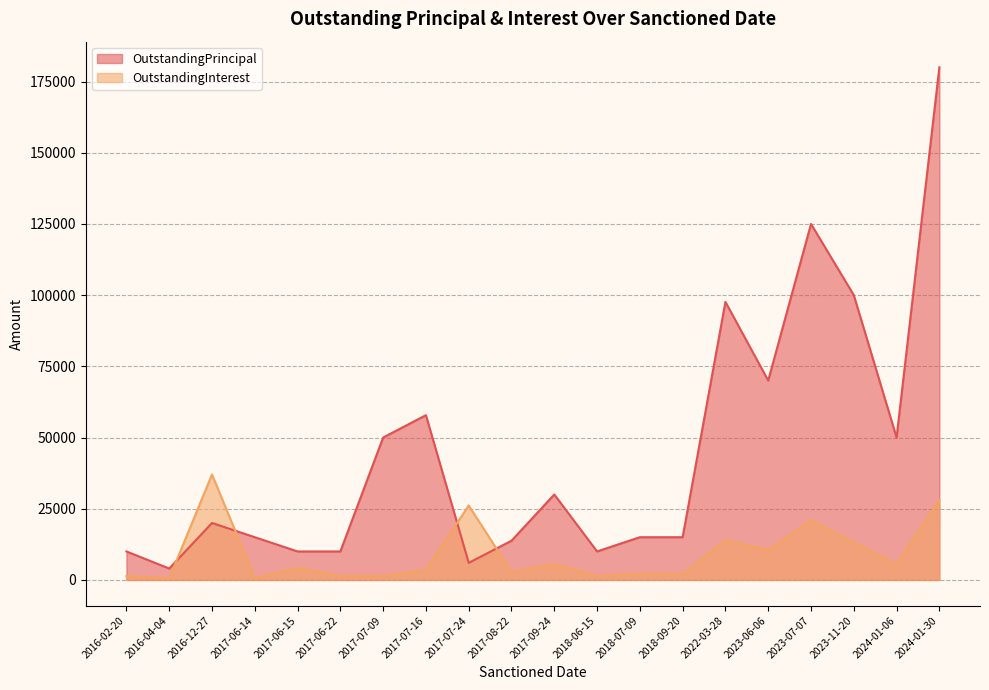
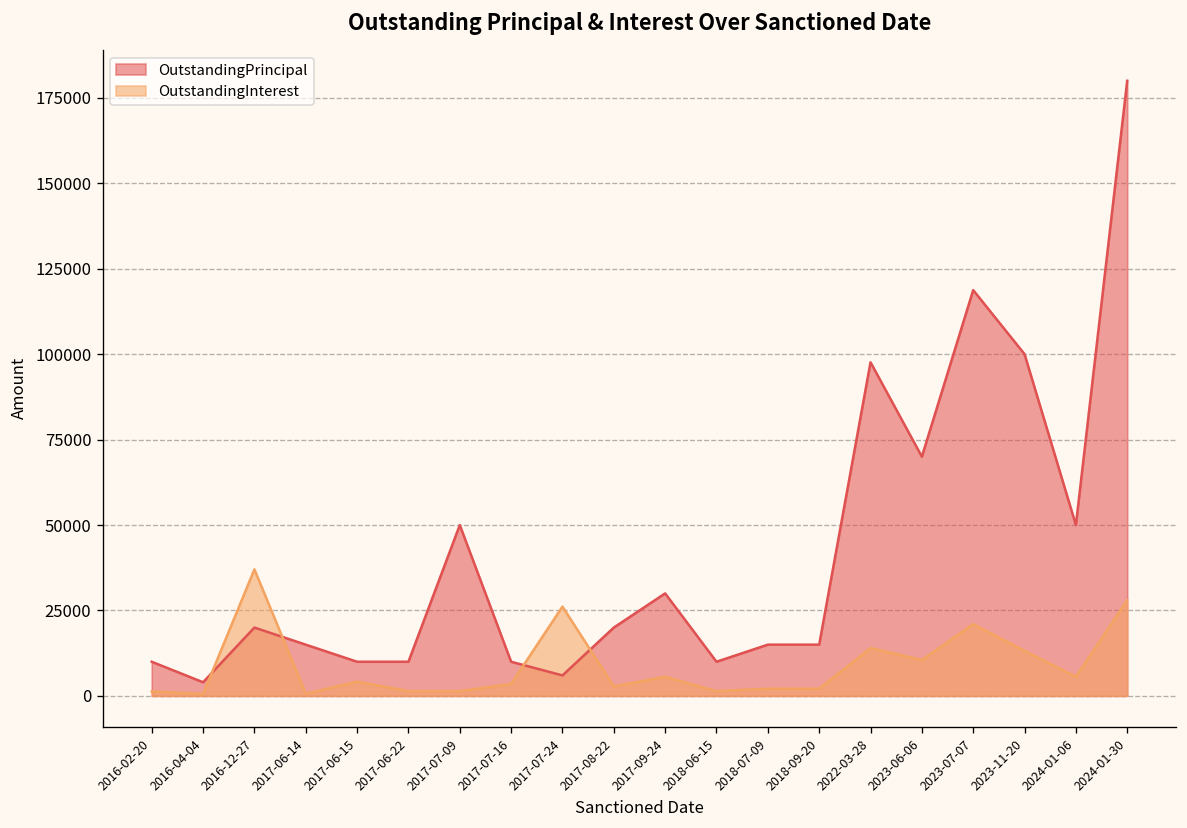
  {
    "OutstandingPrincipal": {
      "2016-02-20": 10000,
      "2016-04-04": 4000,
      "2016-12-27": 20000,
      "2017-06-14": 15000,
      "2017-06-15": 10000,
      "2017-06-22": 10000,
      "2017-07-09": 50000,
-     "2017-07-16": 58000,
+     "2017-07-16": 10000,
      "2017-07-24": 6000,
-     "2017-08-22": 14000,
+     "2017-08-22": 20000,
      "2017-09-24": 30000,
      "2018-06-15": 10000,
      "2018-07-09": 15000,
      "2018-09-20": 15000,
      "2022-03-28": 98000,
      "2023-06-06": 70000,
-     "2023-07-07": 125000,
+     "2023-07-07": 119000,
      "2023-11-20": 100000,
      "2024-01-06": 50000,
      "2024-01-30": 180000
    },
    "OutstandingInterest": {
      "2016-02-20": 1000,
      "2016-04-04": 1000,
      "2016-12-27": 37000,
      "2017-06-14": 1000,
      "2017-06-15": 4000,
      "2017-06-22": 1000,
      "2017-07-09": 1000,
      "2017-07-16": 4000,
      "2017-07-24": 26000,
      "2017-08-22": 3000,
      "2017-09-24": 6000,
      "2018-06-15": 1000,
      "2018-07-09": 2000,
      "2018-09-20": 2000,
      "2022-03-28": 14000,
      "2023-06-06": 11000,
      "2023-07-07": 21000,
      "2023-11-20": 13000,
      "2024-01-06": 6000,
      "2024-01-30": 28000
    }
  }
